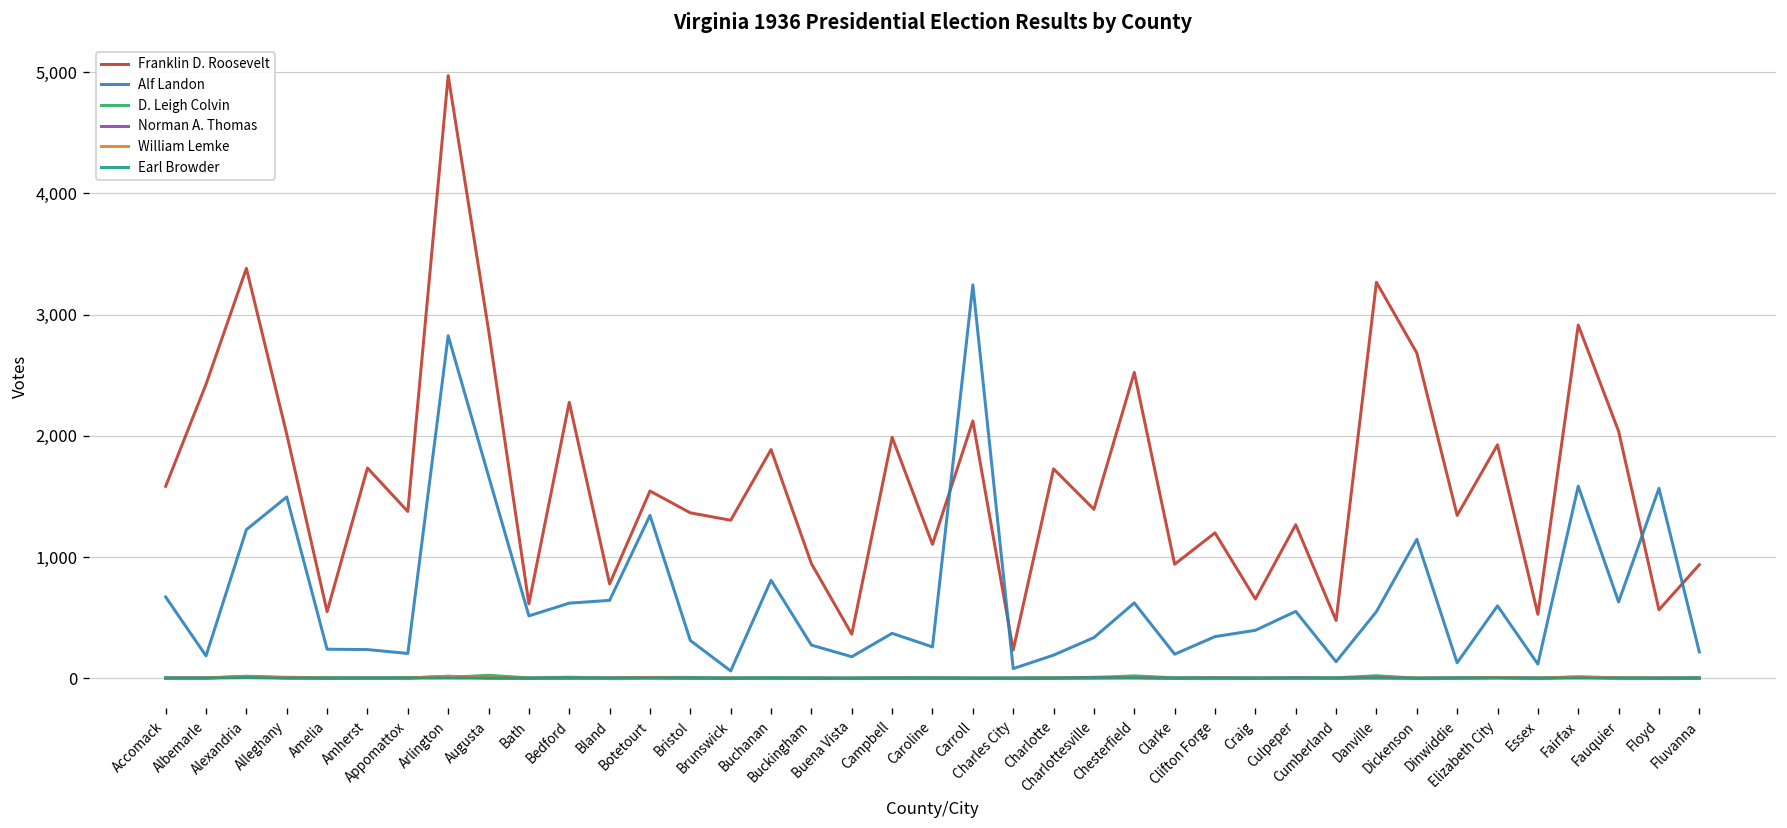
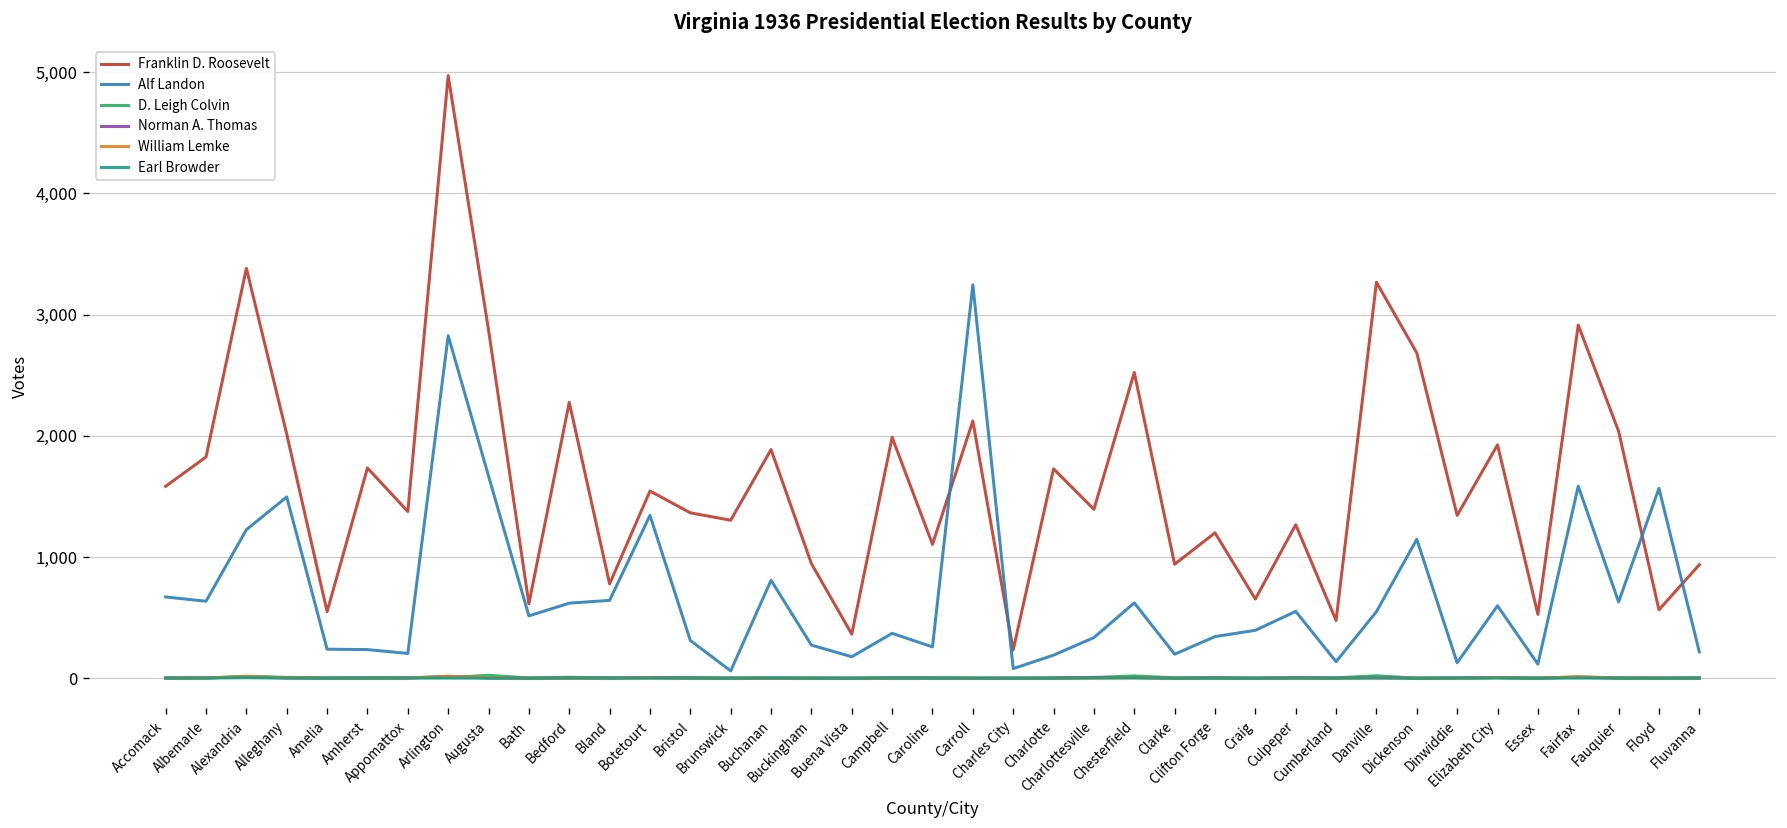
  {
    "Franklin D. Roosevelt": {
      "Accomack": "1,580",
-     "Albemarle": "2,430",
+     "Albemarle": "1,830",
      "Alexandria": "3,380",
      "Alleghany": "2,010",
      "Amelia": "550",
      "Amherst": "1,730",
      "Appomattox": "1,380",
      "Arlington": "4,970",
      "Augusta": "2,870",
      "Bath": "610",
      "Bedford": "2,280",
      "Bland": "780",
      "Botetourt": "1,540",
      "Bristol": "1,360",
      "Brunswick": "1,300",
      "Buchanan": "1,890",
      "Buckingham": "950",
      "Buena Vista": "360",
      "Campbell": "1,990",
      "Caroline": "1,100",
      "Carroll": "2,120",
      "Charles City": "230",
      "Charlotte": "1,730",
      "Charlottesville": "1,390",
      "Chesterfield": "2,520",
      "Clarke": "940",
      "Clifton Forge": "1,200",
      "Craig": "650",
      "Culpeper": "1,270",
      "Cumberland": "480",
      "Danville": "3,270",
      "Dickenson": "2,680",
      "Dinwiddie": "1,340",
      "Elizabeth City": "1,930",
      "Essex": "530",
      "Fairfax": "2,910",
      "Fauquier": "2,040",
      "Floyd": "560",
      "Fluvanna": "940"
    },
    "Alf Landon": {
      "Accomack": "670",
-     "Albemarle": "180",
+     "Albemarle": "640",
      "Alexandria": "1,230",
      "Alleghany": "1,500",
      "Amelia": "240",
      "Amherst": "240",
      "Appomattox": "200",
      "Arlington": "2,830",
      "Augusta": "1,670",
      "Bath": "510",
      "Bedford": "620",
      "Bland": "640",
      "Botetourt": "1,340",
      "Bristol": "310",
      "Brunswick": "60",
      "Buchanan": "810",
      "Buckingham": "270",
      "Buena Vista": "180",
      "Campbell": "370",
      "Caroline": "260",
      "Carroll": "3,250",
      "Charles City": "80",
      "Charlotte": "190",
      "Charlottesville": "340",
      "Chesterfield": "620",
      "Clarke": "200",
      "Clifton Forge": "340",
      "Craig": "400",
      "Culpeper": "550",
      "Cumberland": "140",
      "Danville": "550",
      "Dickenson": "1,150",
      "Dinwiddie": "130",
      "Elizabeth City": "600",
      "Essex": "120",
      "Fairfax": "1,580",
      "Fauquier": "630",
      "Floyd": "1,570",
      "Fluvanna": "220"
    }
  }
